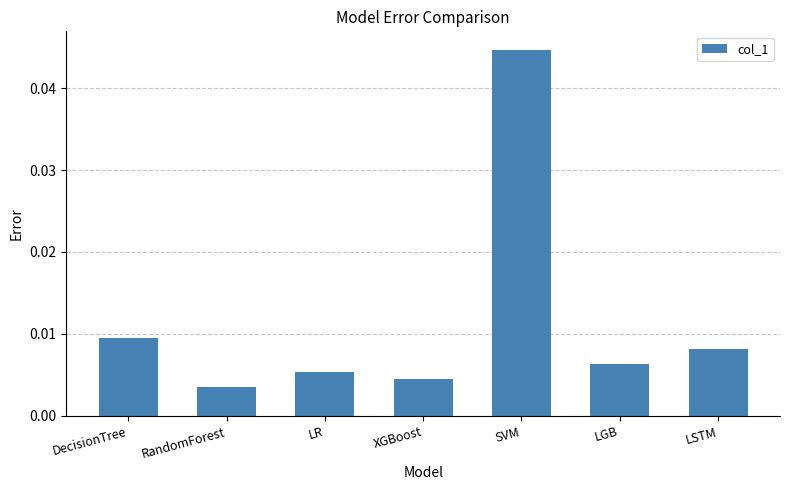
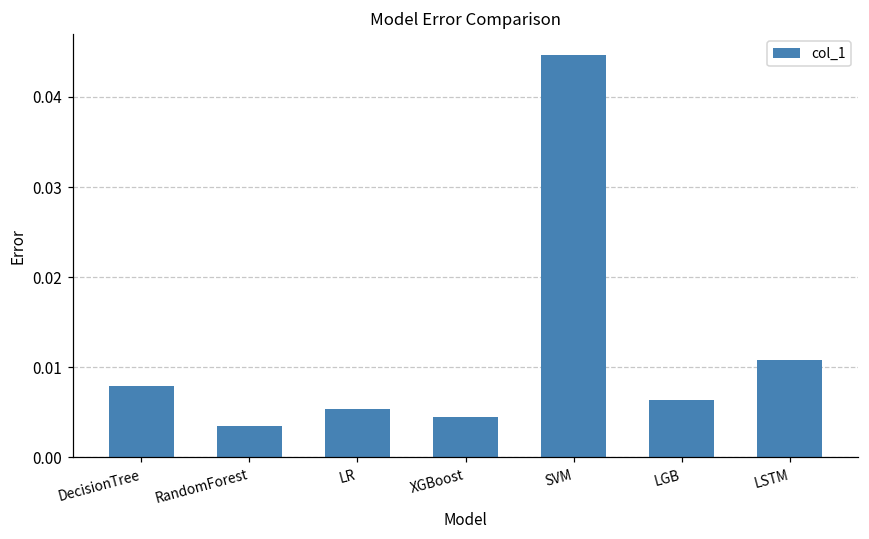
  {
-   "DecisionTree": 0.010,
+   "DecisionTree": 0.008,
    "RandomForest": 0.003,
    "LR": 0.005,
    "XGBoost": 0.004,
    "SVM": 0.045,
    "LGB": 0.006,
-   "LSTM": 0.008
+   "LSTM": 0.011
  }
